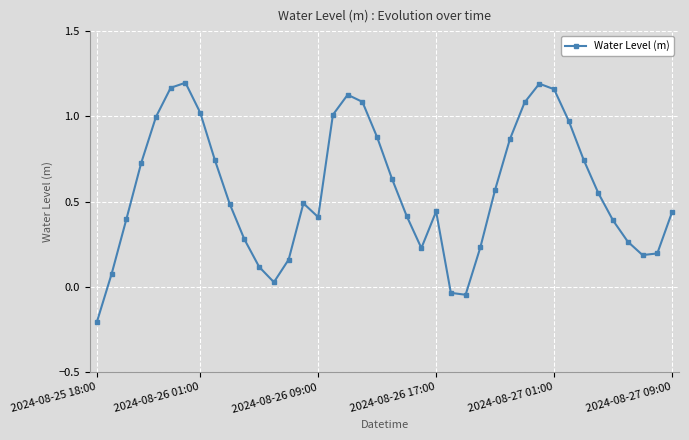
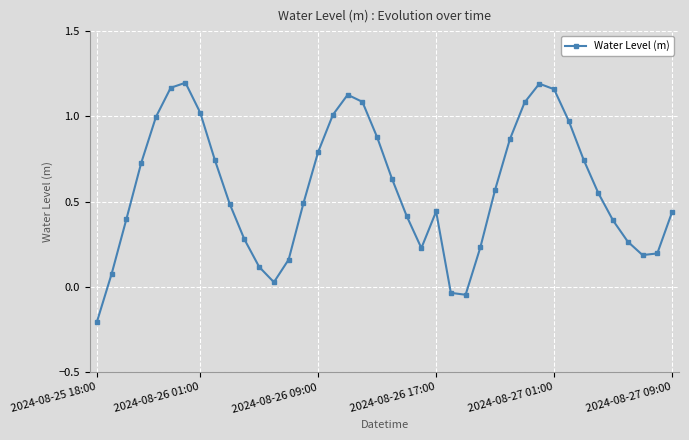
  {
    "2024-08-25 18:00": -0.20,
    "2024-08-26 01:00": 1.02,
-   "2024-08-26 09:00": 0.41,
+   "2024-08-26 09:00": 0.79,
    "2024-08-26 17:00": 0.44,
    "2024-08-27 01:00": 1.16,
    "2024-08-27 09:00": 0.44
  }
